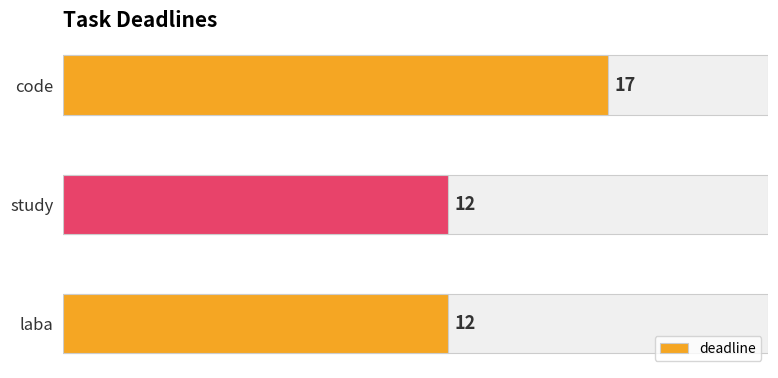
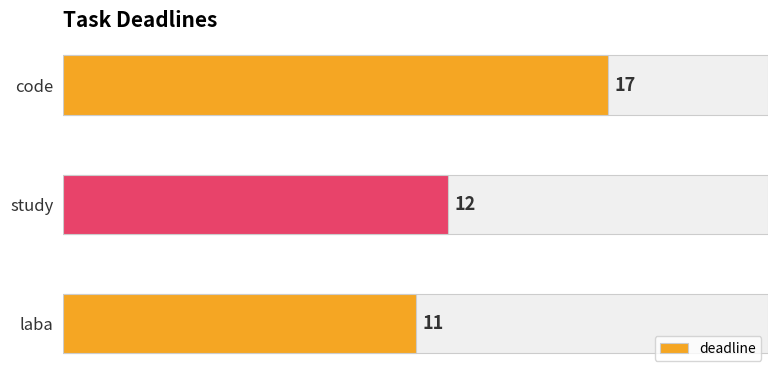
  {
    "code": 17,
    "study": 12,
-   "laba": 12
+   "laba": 11
  }
